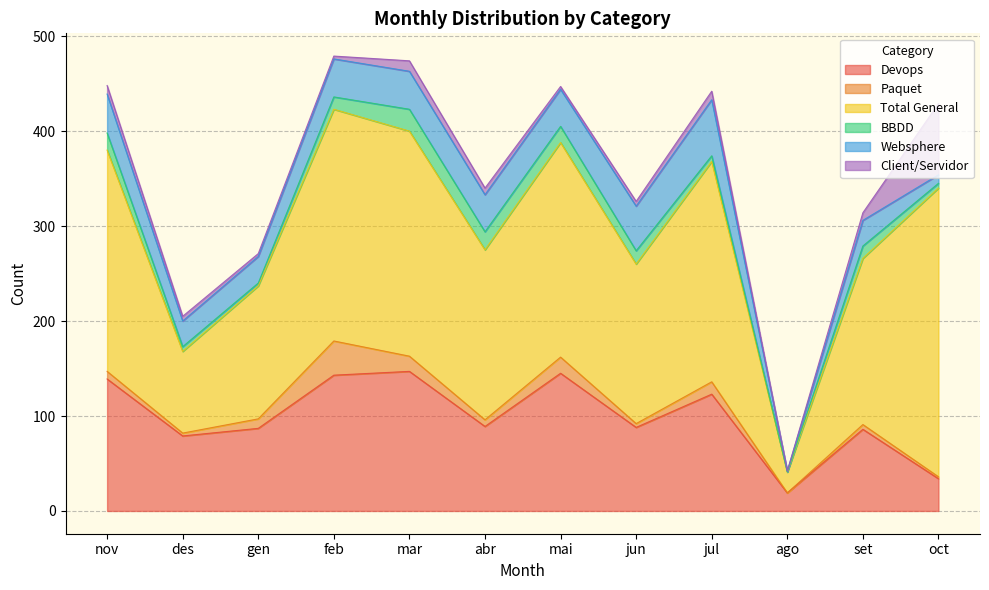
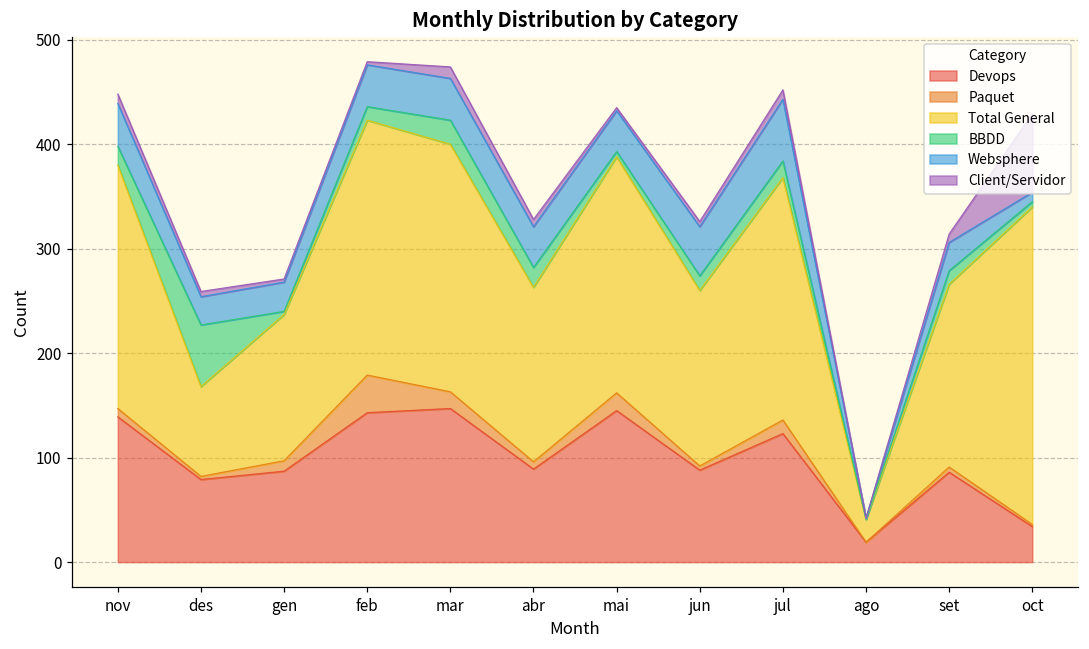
  {
    "Total General": {
      "nov": 230,
      "des": 90,
      "gen": 140,
      "feb": 240,
      "mar": 240,
-     "abr": 180,
+     "abr": 170,
      "mai": 230,
      "jun": 170,
      "jul": 230,
      "set": 180,
      "oct": 300
    },
    "BBDD": {
      "nov": 20,
-     "des": 10,
+     "des": 60,
      "gen": 0,
      "feb": 10,
      "mar": 20,
      "abr": 20,
-     "mai": 20,
+     "mai": 10,
      "jun": 10,
-     "jul": 10,
+     "jul": 20,
      "set": 10,
      "oct": 10
    },
    "Websphere": {
      "nov": 40,
      "des": 30,
      "gen": 30,
      "feb": 40,
      "mar": 40,
      "abr": 40,
      "mai": 40,
      "jun": 50,
      "jul": 60,
      "set": 30
    },
    "Client/Servidor": {
      "nov": 10,
      "des": 10,
      "gen": 0,
      "feb": 0,
      "mar": 10,
      "abr": 10,
      "mai": 0,
      "jun": 10,
      "jul": 10,
      "set": 10
    }
  }
